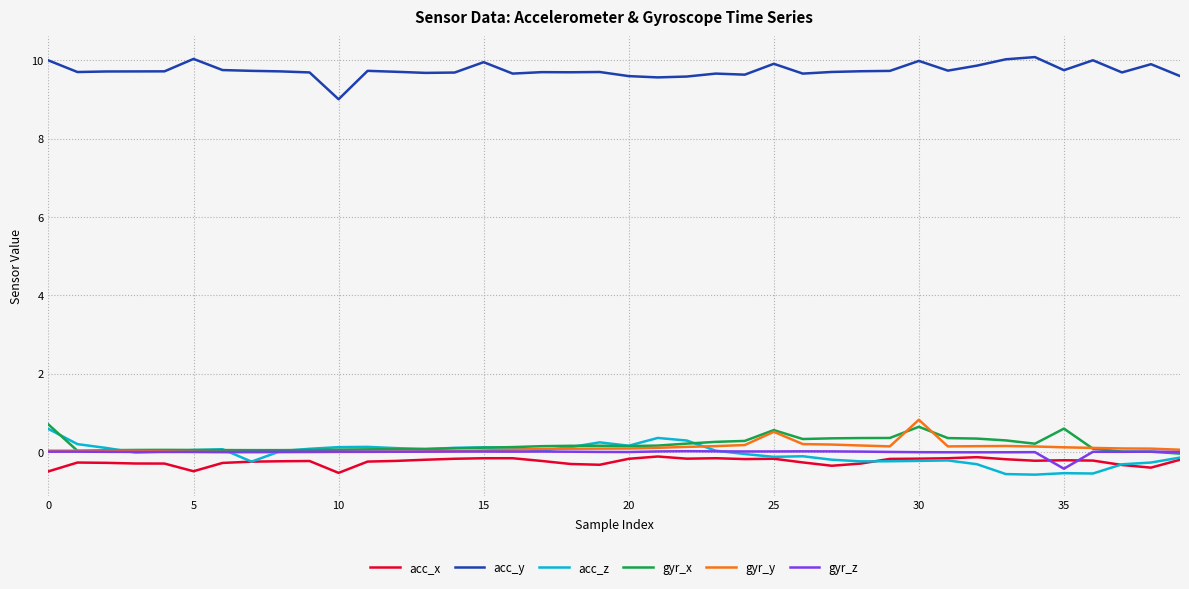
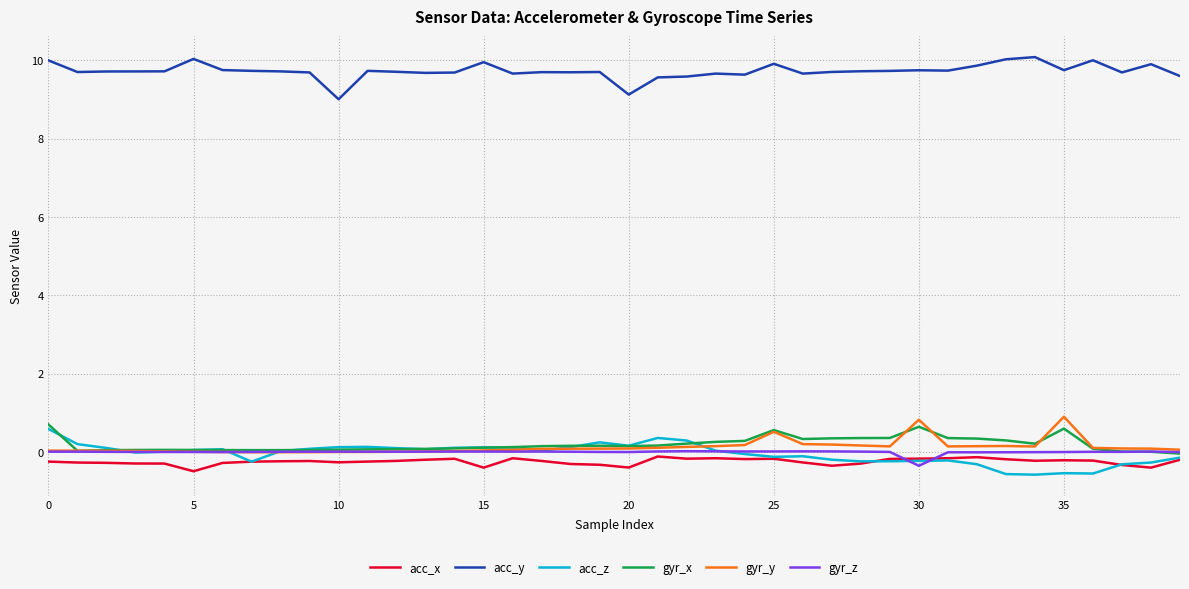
  {
    "acc_x": {
-     "0": -0.5,
+     "0": -0.2,
      "5": -0.5,
-     "10": -0.5,
-     "15": -0.2,
-     "20": -0.2,
+     "10": -0.3,
+     "15": -0.4,
+     "20": -0.4,
      "35": -0.2
    },
    "acc_y": {
      "0": 10.0,
      "5": 10.0,
      "10": 9.0,
      "15": 10.0,
-     "20": 9.6,
+     "20": 9.1,
      "25": 9.9,
-     "30": 10.0,
+     "30": 9.7,
      "35": 9.7
    },
    "acc_z": {
      "0": 0.6,
      "10": 0.1,
      "35": -0.5
    },
    "gyr_x": {
      "0": 0.7,
      "30": 0.6,
      "35": 0.6
    },
    "gyr_y": {
      "30": 0.8,
-     "35": 0.1
+     "35": 0.9
    },
    "gyr_z": {
      "20": 0.0,
      "25": 0.0,
-     "30": 0.0,
-     "35": -0.4
+     "30": -0.4,
+     "35": 0.0
    }
  }
